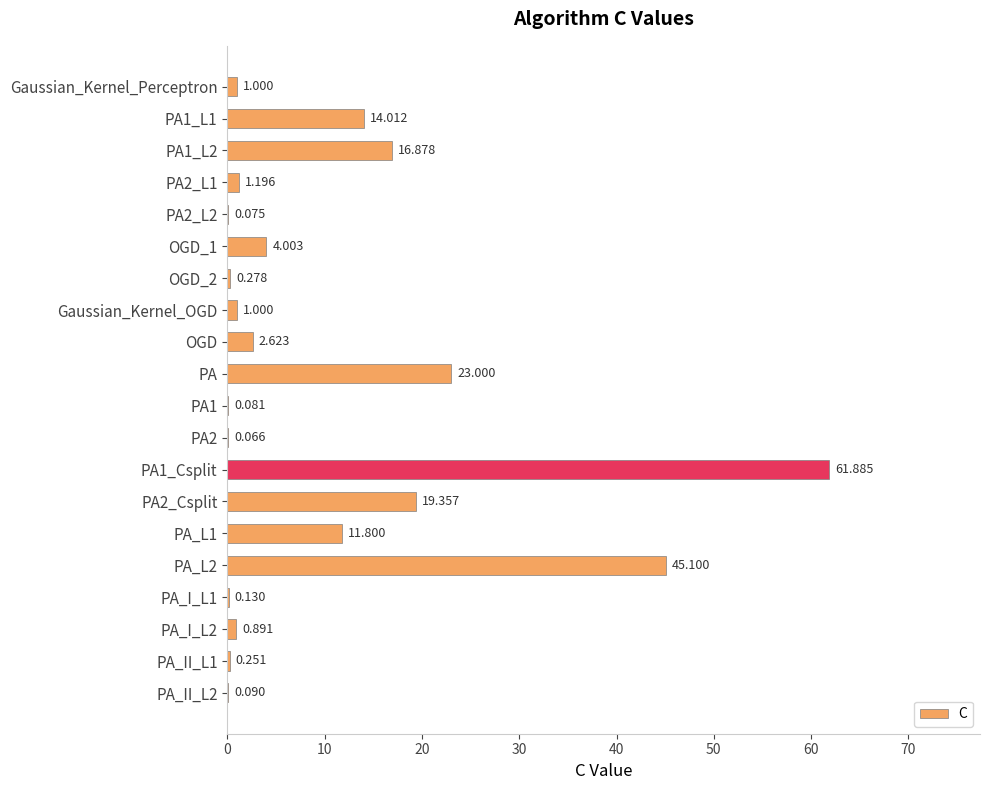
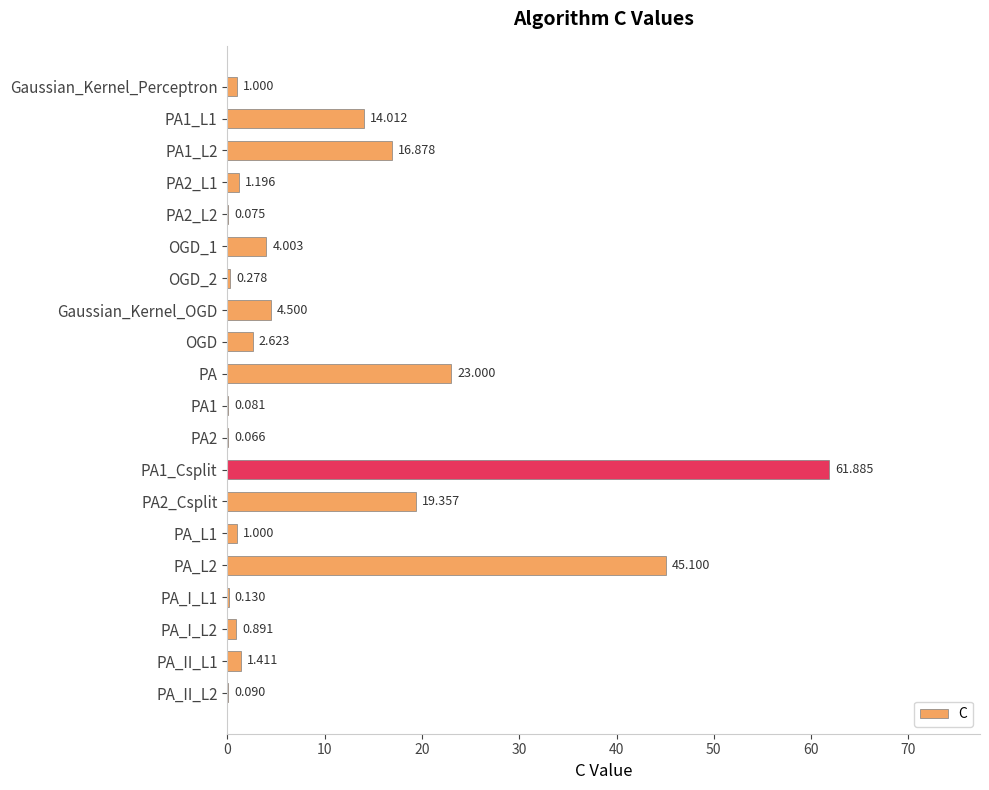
  {
    "Gaussian_Kernel_Perceptron": 1.000,
    "PA1_L1": 14.012,
    "PA1_L2": 16.878,
    "PA2_L1": 1.196,
    "PA2_L2": 0.075,
    "OGD_1": 4.003,
    "OGD_2": 0.278,
-   "Gaussian_Kernel_OGD": 1.000,
+   "Gaussian_Kernel_OGD": 4.500,
    "OGD": 2.623,
    "PA": 23.000,
    "PA1": 0.081,
    "PA2": 0.066,
    "PA1_Csplit": 61.885,
    "PA2_Csplit": 19.357,
-   "PA_L1": 11.800,
+   "PA_L1": 1.000,
    "PA_L2": 45.100,
    "PA_I_L1": 0.130,
    "PA_I_L2": 0.891,
-   "PA_II_L1": 0.251,
+   "PA_II_L1": 1.411,
    "PA_II_L2": 0.090
  }
